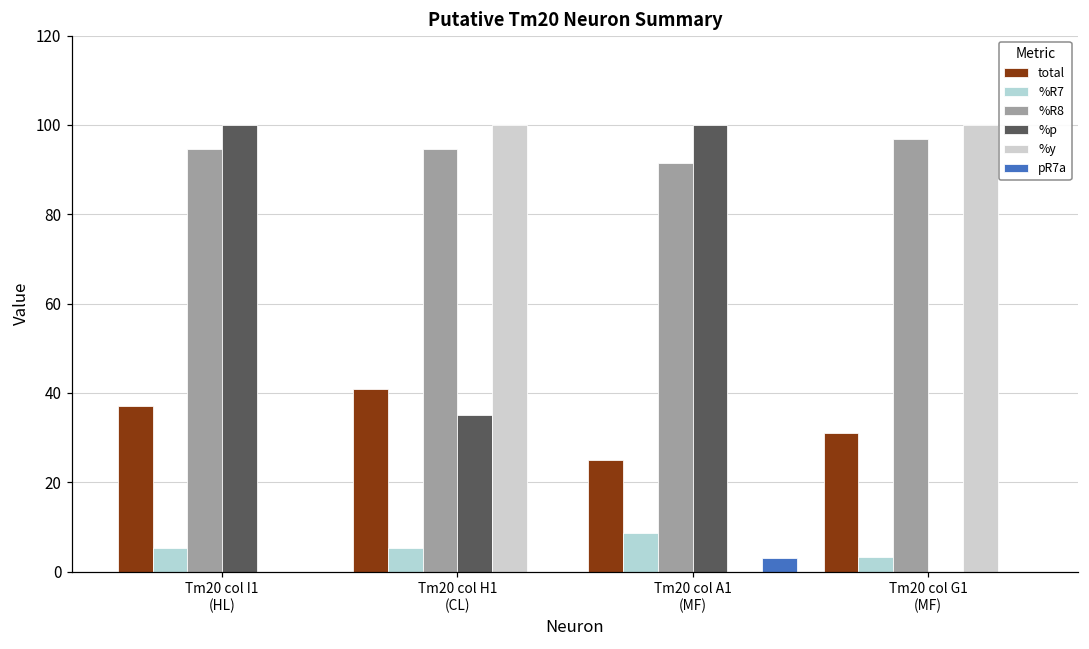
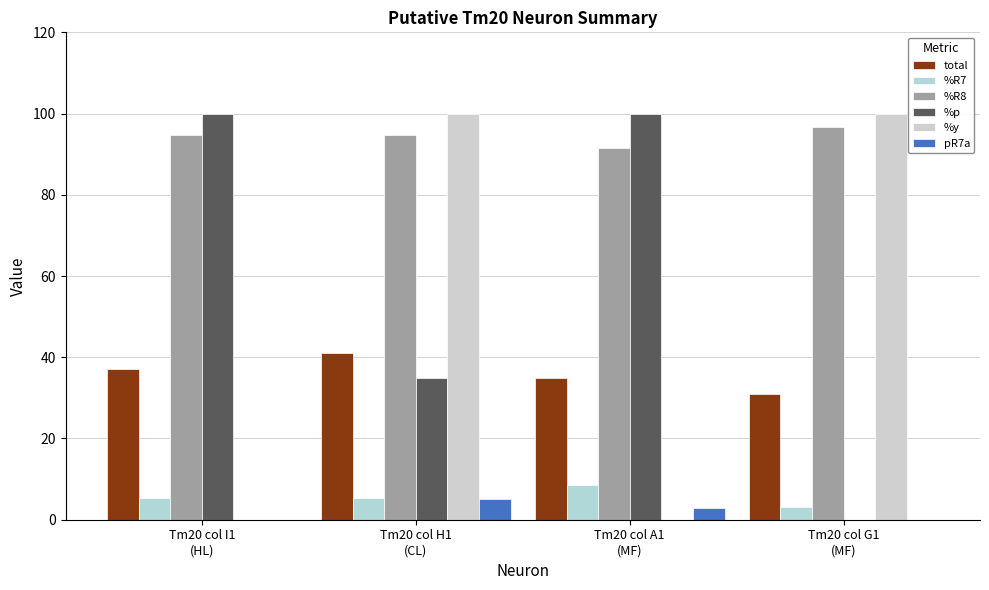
  {
    "total": {
      "Tm20 col I1 (HL)": 37,
      "Tm20 col H1 (CL)": 41,
-     "Tm20 col A1 (MF)": 25,
+     "Tm20 col A1 (MF)": 35,
      "Tm20 col G1 (MF)": 31
    },
    "%R8": {
      "Tm20 col I1 (HL)": 95,
      "Tm20 col H1 (CL)": 95,
      "Tm20 col A1 (MF)": 91,
      "Tm20 col G1 (MF)": 97
    },
    "%p": {
      "Tm20 col I1 (HL)": 100,
      "Tm20 col H1 (CL)": 35,
      "Tm20 col A1 (MF)": 100,
      "Tm20 col G1 (MF)": 0
    },
    "pR7a": {
      "Tm20 col I1 (HL)": 0,
-     "Tm20 col H1 (CL)": 0,
+     "Tm20 col H1 (CL)": 5,
      "Tm20 col A1 (MF)": 3,
      "Tm20 col G1 (MF)": 0
    }
  }
